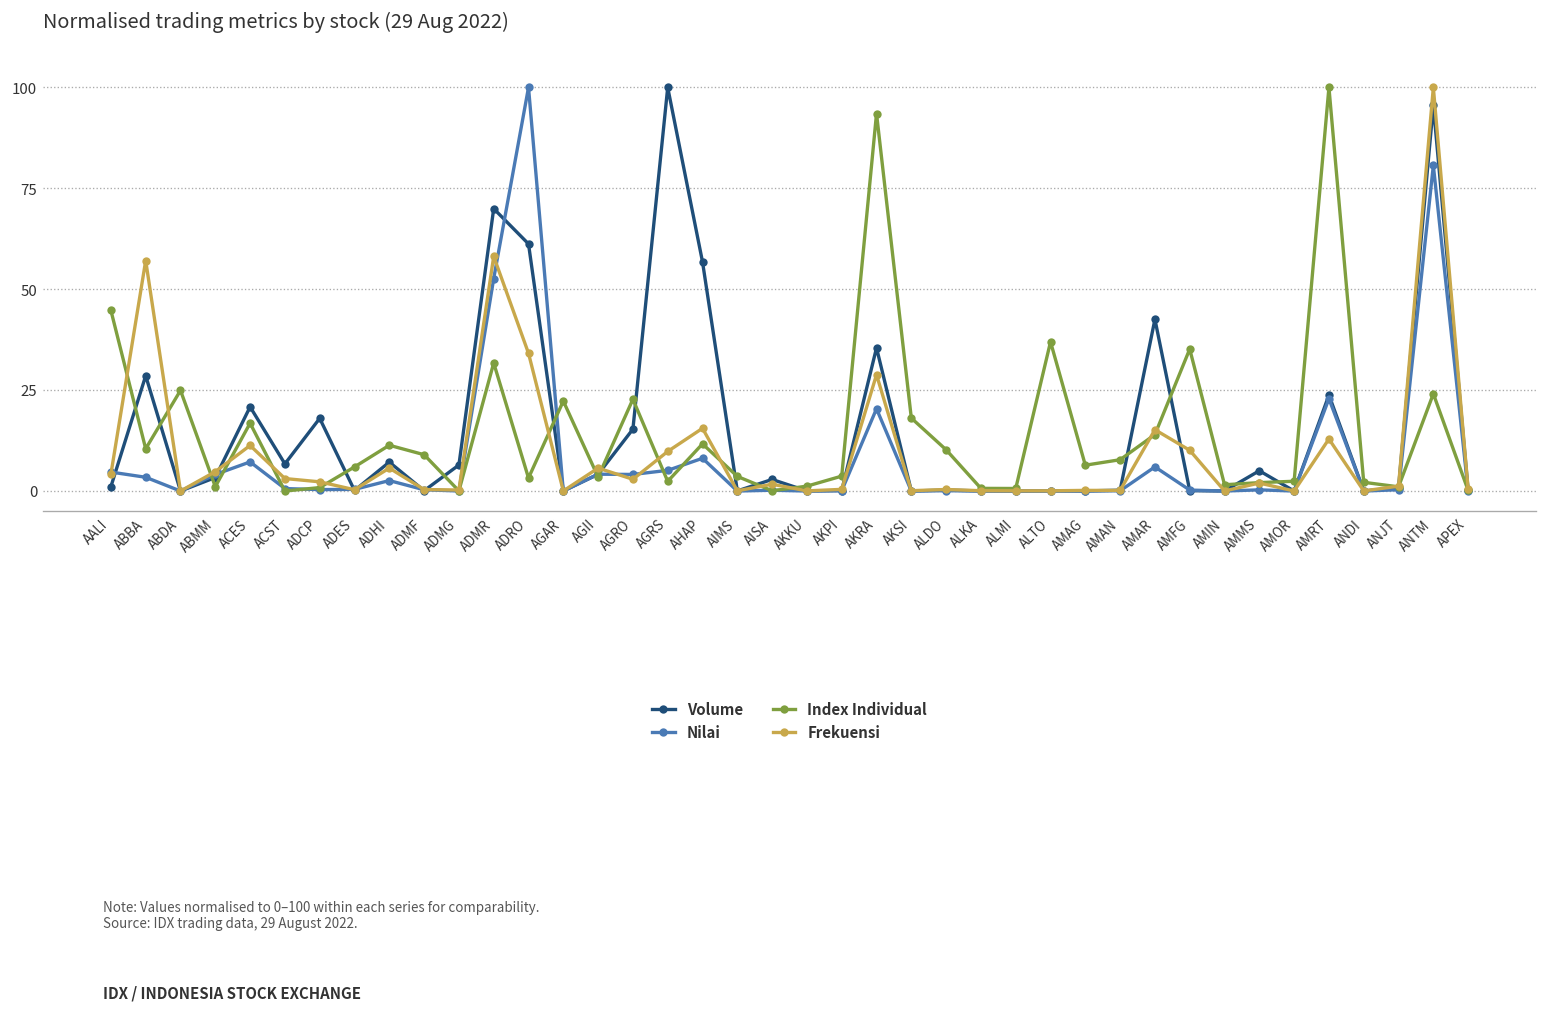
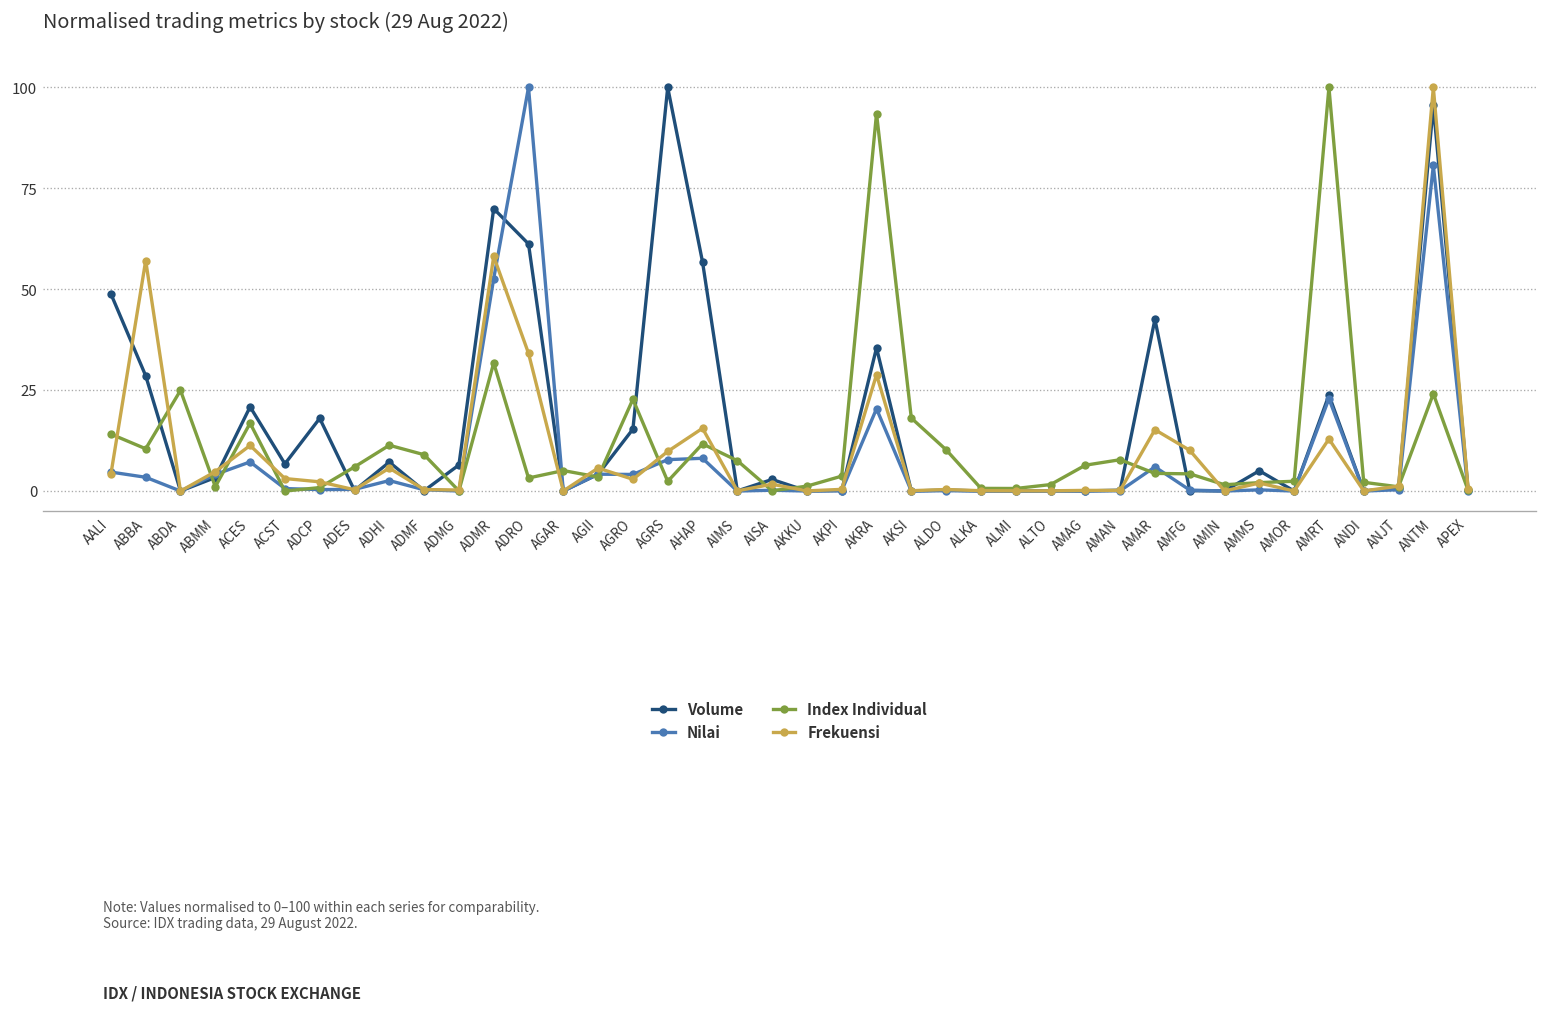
  {
    "Volume": {
-     "AALI": 1,
+     "AALI": 49,
      "ABBA": 29,
      "ACES": 21,
      "ACST": 7,
      "ADCP": 18,
      "ADHI": 7,
      "ADMG": 6,
      "ADMR": 70,
      "ADRO": 61,
      "AGRO": 15,
      "AGRS": 100,
      "AHAP": 57,
      "AISA": 3,
      "AKRA": 35,
      "AMAR": 43,
      "AMMS": 5,
      "AMRT": 24,
      "ANTM": 96
    },
    "Nilai": {
      "ABBA": 3,
      "ACES": 7,
      "ADHI": 3,
      "ADMR": 53,
      "ADRO": 100,
      "AGRO": 4,
-     "AGRS": 5,
+     "AGRS": 8,
      "AHAP": 8,
      "AKRA": 20,
      "AMAR": 6,
      "AMMS": 0,
      "AMRT": 23,
      "ANTM": 81
    },
    "Index Individual": {
-     "AALI": 45,
+     "AALI": 14,
      "ABBA": 10,
      "ABDA": 25,
      "ABMM": 1,
      "ACES": 17,
      "ADES": 6,
      "ADHI": 11,
      "ADMF": 9,
      "ADMR": 32,
      "ADRO": 3,
-     "AGAR": 22,
+     "AGAR": 5,
      "AGRO": 23,
      "AGRS": 2,
      "AHAP": 12,
-     "AIMS": 4,
+     "AIMS": 8,
      "AKKU": 1,
      "AKPI": 4,
      "AKRA": 94,
      "AKSI": 18,
      "ALDO": 10,
-     "ALTO": 37,
+     "ALTO": 2,
      "AMAG": 6,
      "AMAN": 8,
-     "AMAR": 14,
-     "AMFG": 35,
+     "AMAR": 4,
+     "AMFG": 4,
      "AMIN": 2,
      "AMOR": 2,
      "AMRT": 100,
      "ANDI": 2,
      "ANTM": 24
    },
    "Frekuensi": {
      "ABBA": 57,
      "ACES": 11,
      "ACST": 3,
      "ADCP": 2,
      "ADHI": 6,
      "ADMR": 58,
      "ADRO": 34,
      "AGII": 6,
      "AGRO": 3,
      "AGRS": 10,
      "AHAP": 16,
      "AISA": 2,
      "AKRA": 29,
      "AMAR": 15,
      "AMFG": 10,
      "AMRT": 13,
      "ANTM": 100
    }
  }
